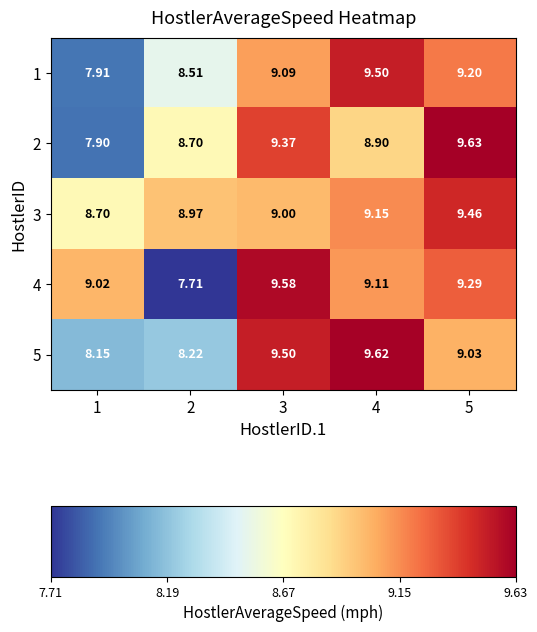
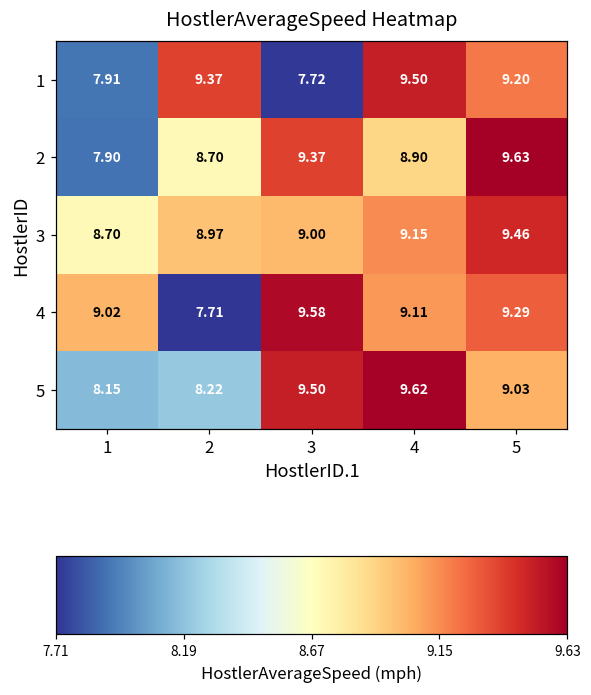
  {
    "1": {
      "1": 7.91,
-     "2": 8.51,
-     "3": 9.09,
+     "2": 9.37,
+     "3": 7.72,
      "4": 9.50,
      "5": 9.20
    },
    "2": {
      "1": 7.90,
      "2": 8.70,
      "3": 9.37,
      "4": 8.90,
      "5": 9.63
    },
    "3": {
      "1": 8.70,
      "2": 8.97,
      "3": 9.00,
      "4": 9.15,
      "5": 9.46
    },
    "4": {
      "1": 9.02,
      "2": 7.71,
      "3": 9.58,
      "4": 9.11,
      "5": 9.29
    },
    "5": {
      "1": 8.15,
      "2": 8.22,
      "3": 9.50,
      "4": 9.62,
      "5": 9.03
    }
  }
